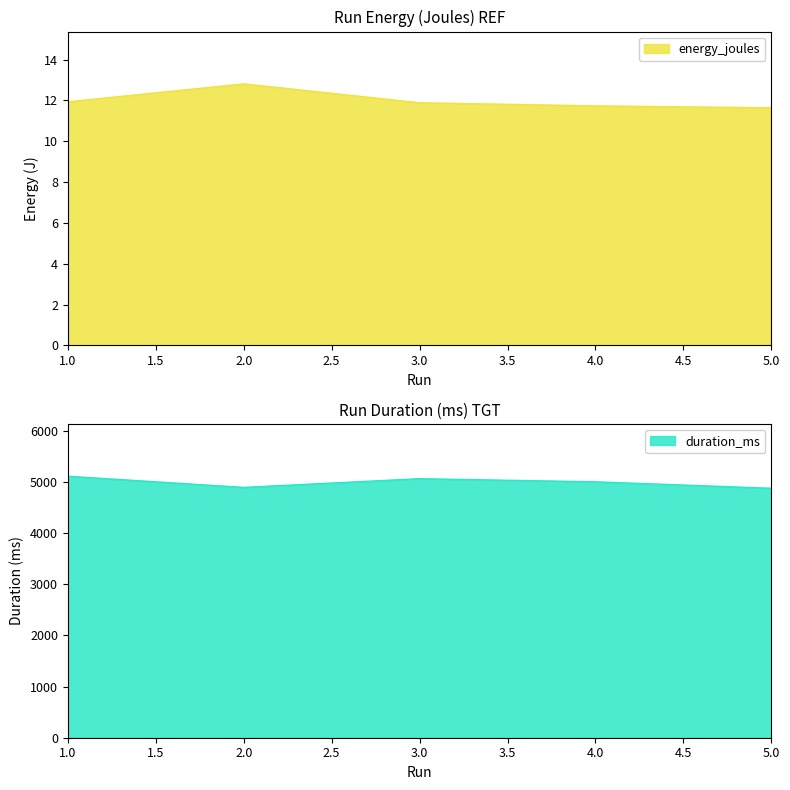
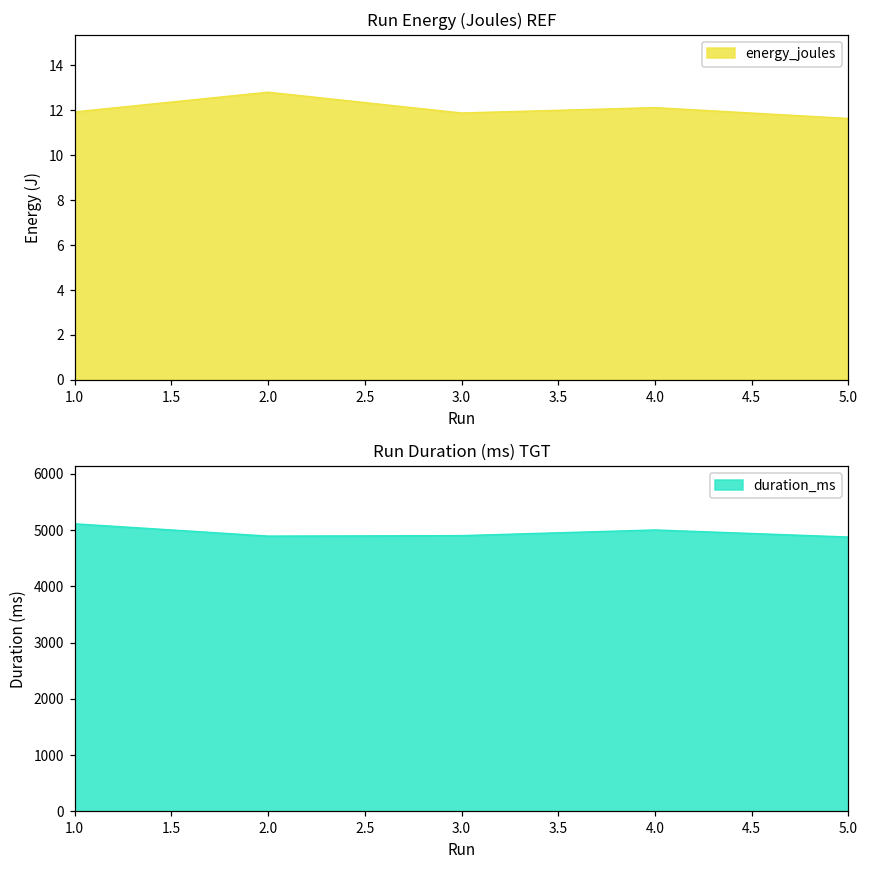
  {
    "Run Energy (Joules) REF": {
      "1.0": 11.9,
      "2.0": 12.8,
      "3.0": 11.9,
-     "4.0": 11.7,
+     "4.0": 12.1,
      "5.0": 11.6
    },
    "Run Duration (ms) TGT": {
      "1.0": 5100,
      "2.0": 4900,
-     "3.0": 5100,
+     "3.0": 4900,
      "4.0": 5000,
      "5.0": 4900
    }
  }
